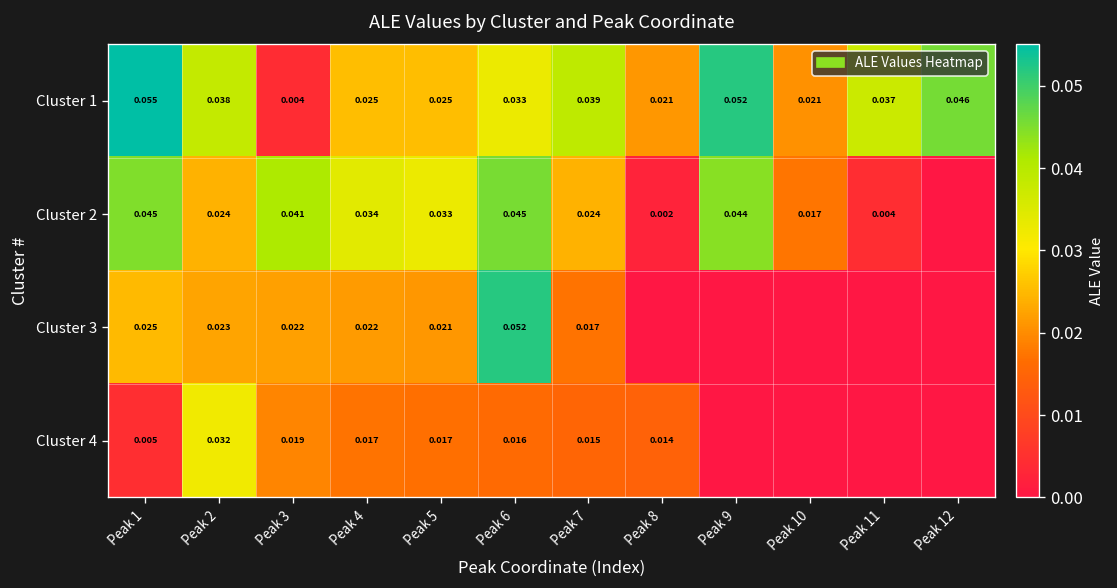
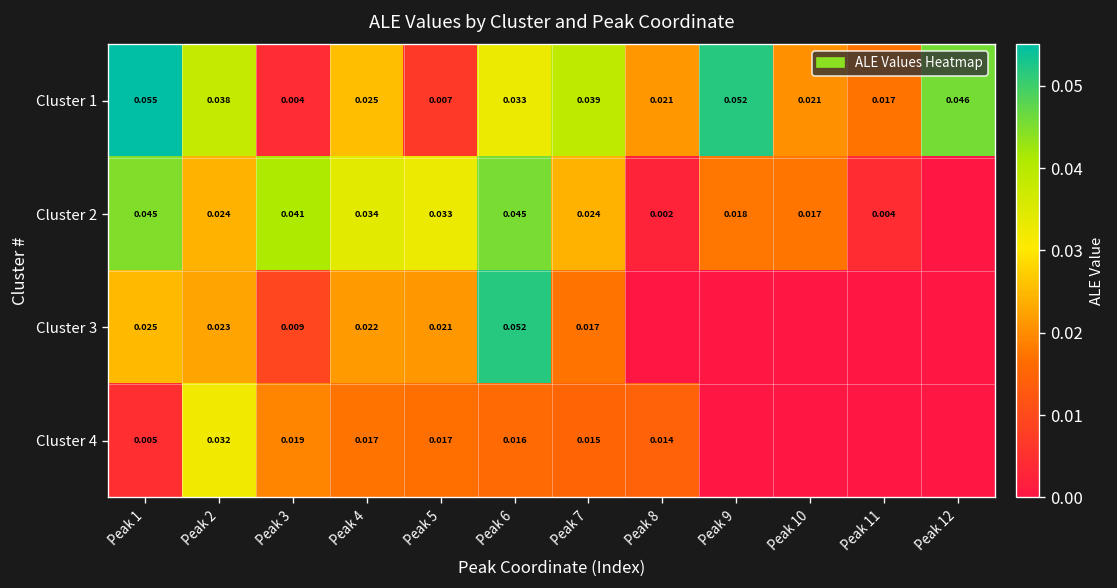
  {
    "Cluster 1": {
      "Peak 1": 0.055,
      "Peak 2": 0.038,
      "Peak 3": 0.004,
      "Peak 4": 0.025,
-     "Peak 5": 0.025,
+     "Peak 5": 0.007,
      "Peak 6": 0.033,
      "Peak 7": 0.039,
      "Peak 8": 0.021,
      "Peak 9": 0.052,
      "Peak 10": 0.021,
-     "Peak 11": 0.037,
+     "Peak 11": 0.017,
      "Peak 12": 0.046
    },
    "Cluster 2": {
      "Peak 1": 0.045,
      "Peak 2": 0.024,
      "Peak 3": 0.041,
      "Peak 4": 0.034,
      "Peak 5": 0.033,
      "Peak 6": 0.045,
      "Peak 7": 0.024,
      "Peak 8": 0.002,
-     "Peak 9": 0.044,
+     "Peak 9": 0.018,
      "Peak 10": 0.017,
      "Peak 11": 0.004
    },
    "Cluster 3": {
      "Peak 1": 0.025,
      "Peak 2": 0.023,
-     "Peak 3": 0.022,
+     "Peak 3": 0.009,
      "Peak 4": 0.022,
      "Peak 5": 0.021,
      "Peak 6": 0.052,
      "Peak 7": 0.017
    },
    "Cluster 4": {
      "Peak 1": 0.005,
      "Peak 2": 0.032,
      "Peak 3": 0.019,
      "Peak 4": 0.017,
      "Peak 5": 0.017,
      "Peak 6": 0.016,
      "Peak 7": 0.015,
      "Peak 8": 0.014
    }
  }
